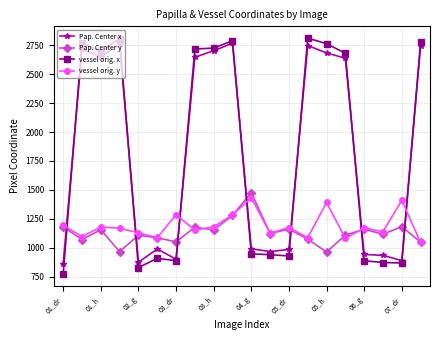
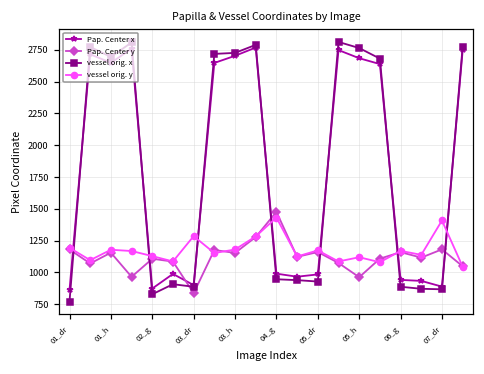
  {
    "Pap. Center y": {
      "01_h": 1160,
-     "03_dr": 1050,
+     "03_dr": 840,
      "03_h": 1150,
      "04_g": 1480,
      "05_h": 960,
      "07_dr": 1180
    },
    "vessel orig. y": {
      "01_h": 1180,
      "03_dr": 1290,
      "03_h": 1180,
      "04_g": 1430,
-     "05_h": 1390,
+     "05_h": 1120,
      "07_dr": 1410
    }
  }
